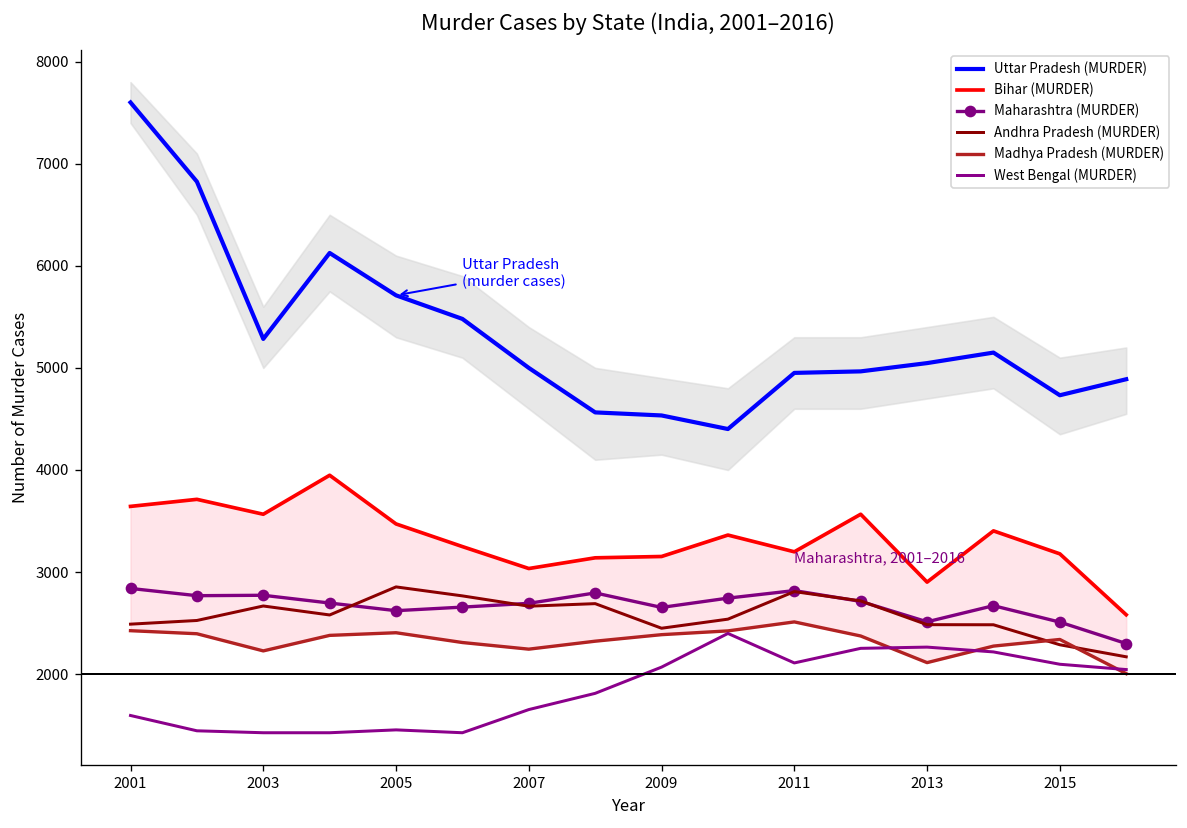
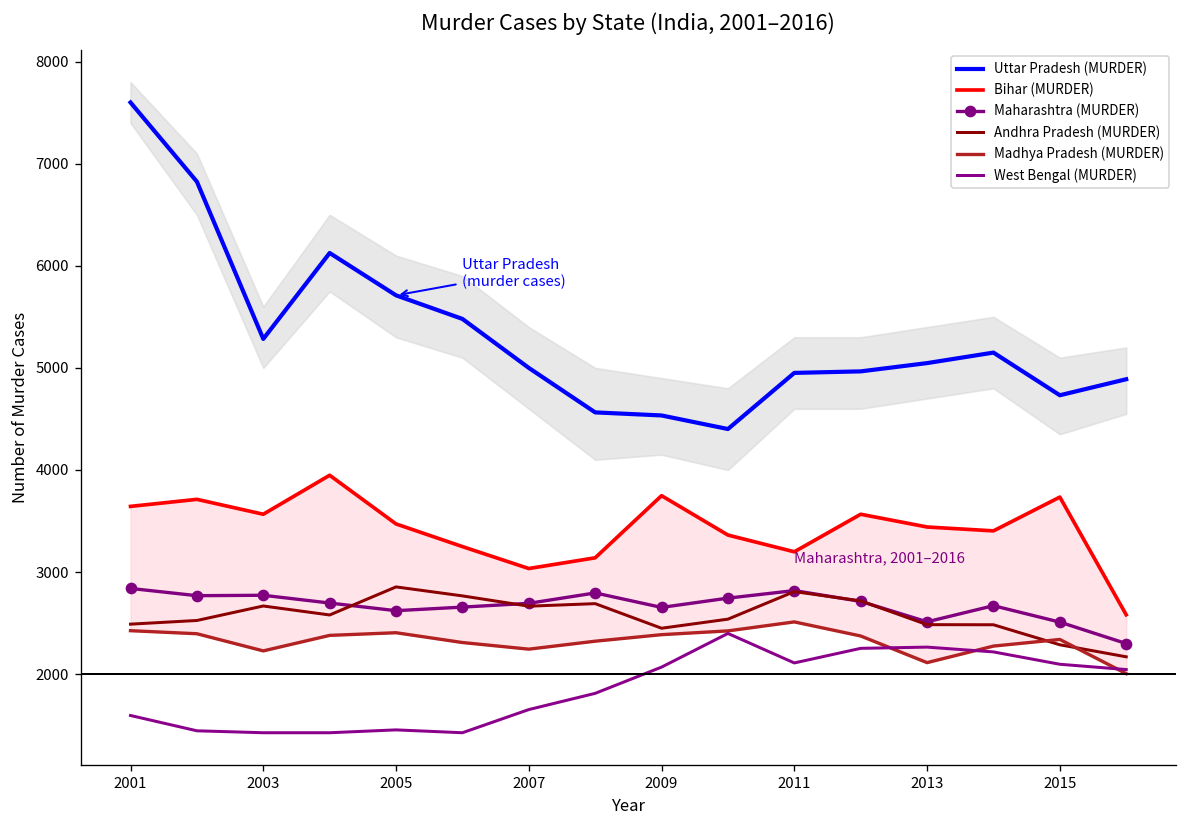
  {
    "Uttar Pradesh (MURDER)": {
      "2001": 7600,
      "2003": 5300,
      "2005": 5700,
      "2007": 5000,
      "2009": 4500,
      "2011": 5000,
      "2013": 5000,
      "2015": 4700
    },
    "Bihar (MURDER)": {
      "2001": 3600,
      "2003": 3600,
      "2005": 3500,
      "2007": 3000,
-     "2009": 3200,
-     "2013": 2900,
-     "2015": 3200
+     "2009": 3700,
+     "2013": 3400,
+     "2015": 3700
    },
    "Andhra Pradesh (MURDER)": {
      "2001": 2500,
      "2003": 2700,
      "2005": 2900,
      "2009": 2400,
      "2015": 2300
    },
    "Madhya Pradesh (MURDER)": {
      "2001": 2400,
      "2003": 2200,
      "2005": 2400,
      "2007": 2200,
      "2009": 2400,
      "2011": 2500,
      "2013": 2100,
      "2015": 2300
    }
  }
